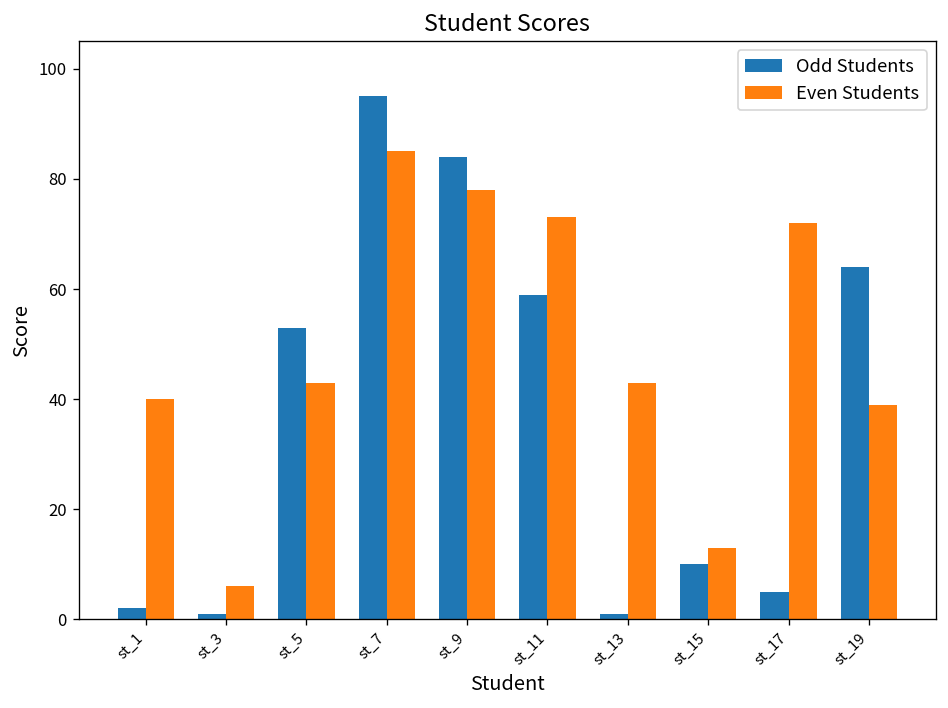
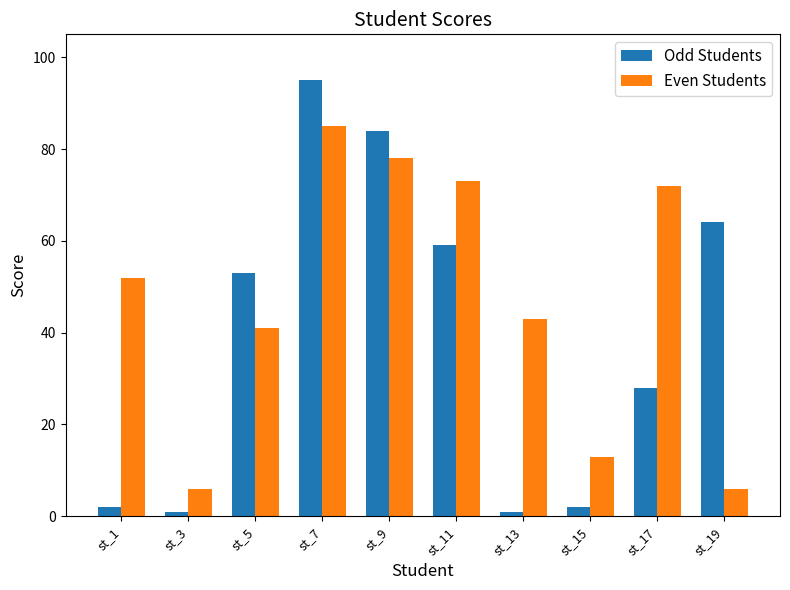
  {
    "Odd Students": {
      "st_1": 2,
      "st_3": 1,
      "st_5": 53,
      "st_7": 95,
      "st_9": 84,
      "st_11": 59,
      "st_13": 1,
-     "st_15": 10,
-     "st_17": 5,
+     "st_15": 2,
+     "st_17": 28,
      "st_19": 64
    },
    "Even Students": {
-     "st_1": 40,
+     "st_1": 52,
      "st_3": 6,
-     "st_5": 43,
+     "st_5": 41,
      "st_7": 85,
      "st_9": 78,
      "st_11": 73,
      "st_13": 43,
      "st_15": 13,
      "st_17": 72,
-     "st_19": 39
+     "st_19": 6
    }
  }
